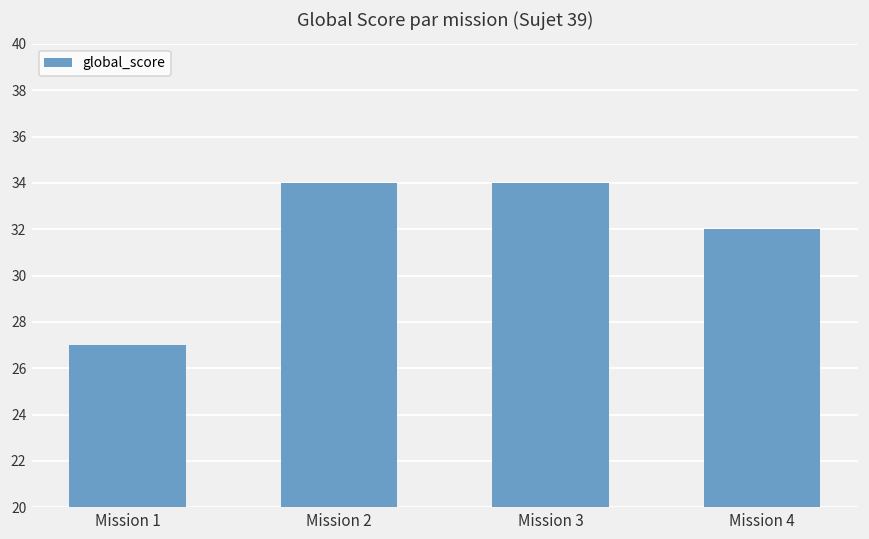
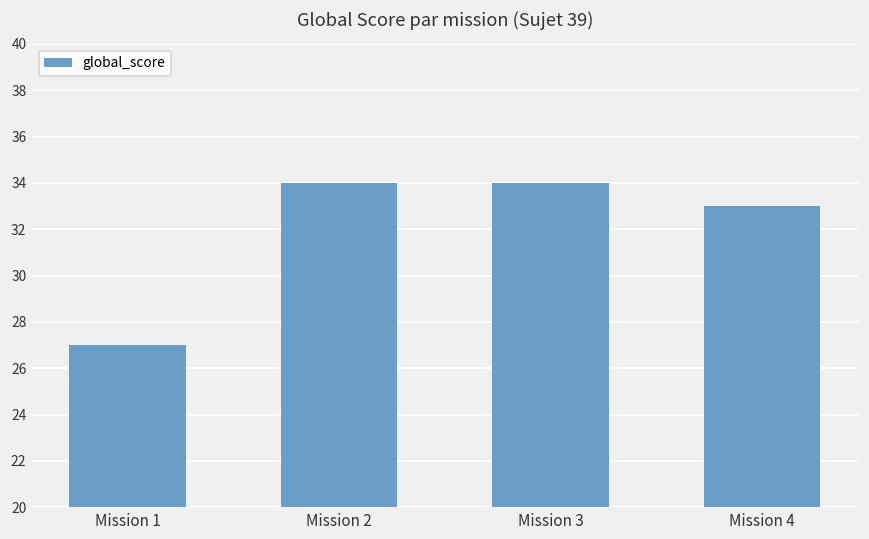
  {
    "Mission 1": 27,
    "Mission 2": 34,
    "Mission 3": 34,
-   "Mission 4": 32
+   "Mission 4": 33
  }
